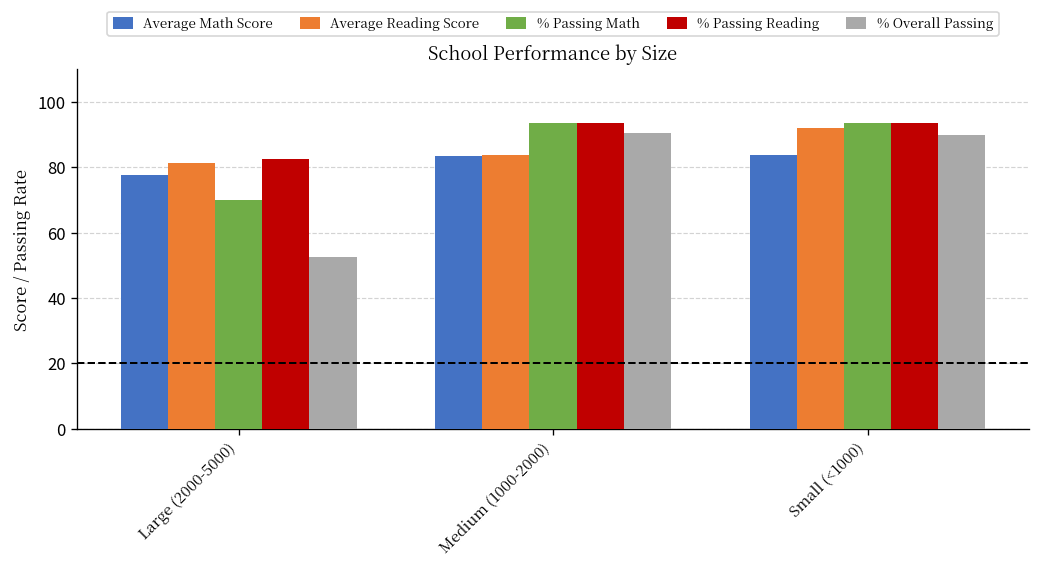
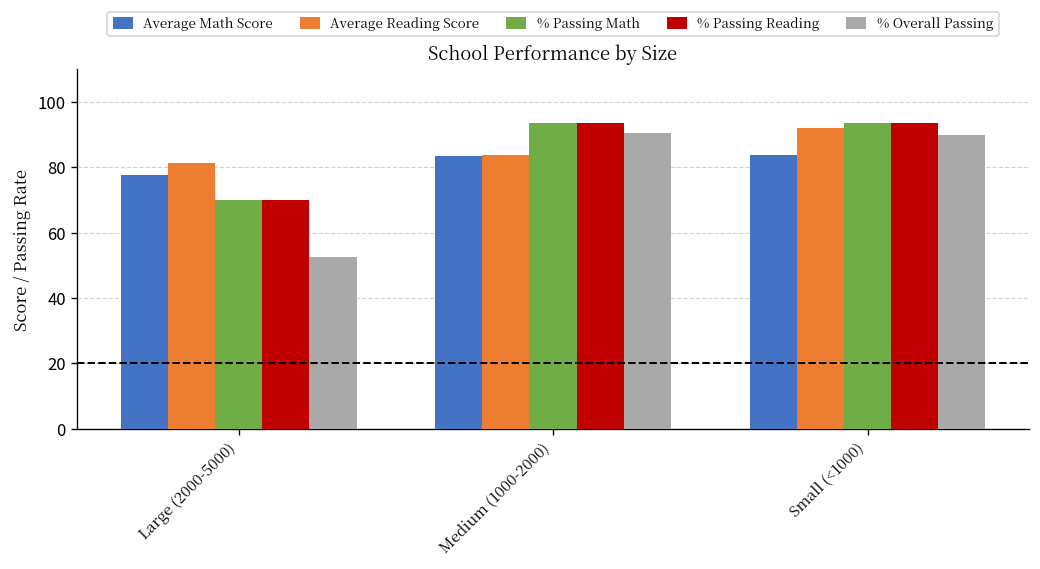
  {
    "Average Math Score": {
      "Large (2000-5000)": 78,
      "Medium (1000-2000)": 83,
      "Small (<1000)": 84
    },
    "Average Reading Score": {
      "Large (2000-5000)": 81,
      "Medium (1000-2000)": 84,
      "Small (<1000)": 92
    },
    "% Passing Math": {
      "Large (2000-5000)": 70,
      "Medium (1000-2000)": 94,
      "Small (<1000)": 94
    },
    "% Passing Reading": {
-     "Large (2000-5000)": 83,
+     "Large (2000-5000)": 70,
      "Medium (1000-2000)": 94,
      "Small (<1000)": 94
    },
    "% Overall Passing": {
      "Large (2000-5000)": 53,
      "Medium (1000-2000)": 91,
      "Small (<1000)": 90
    }
  }
